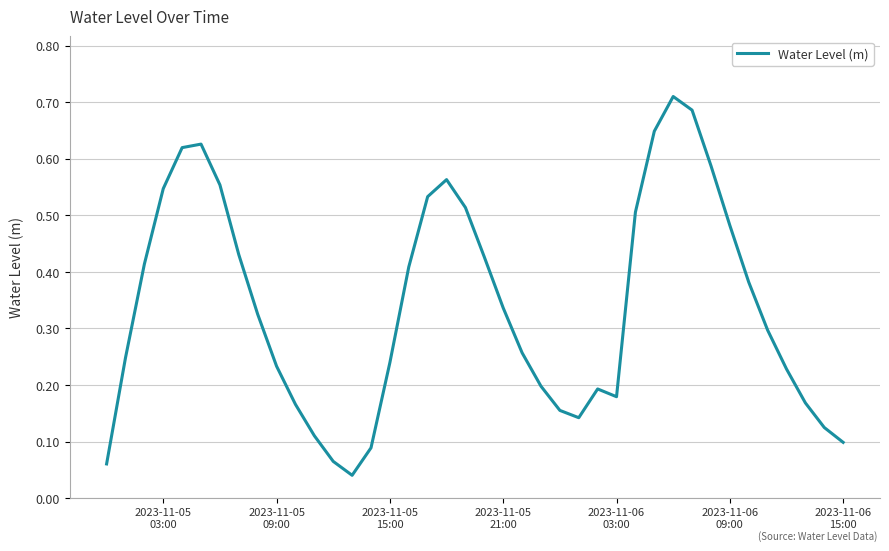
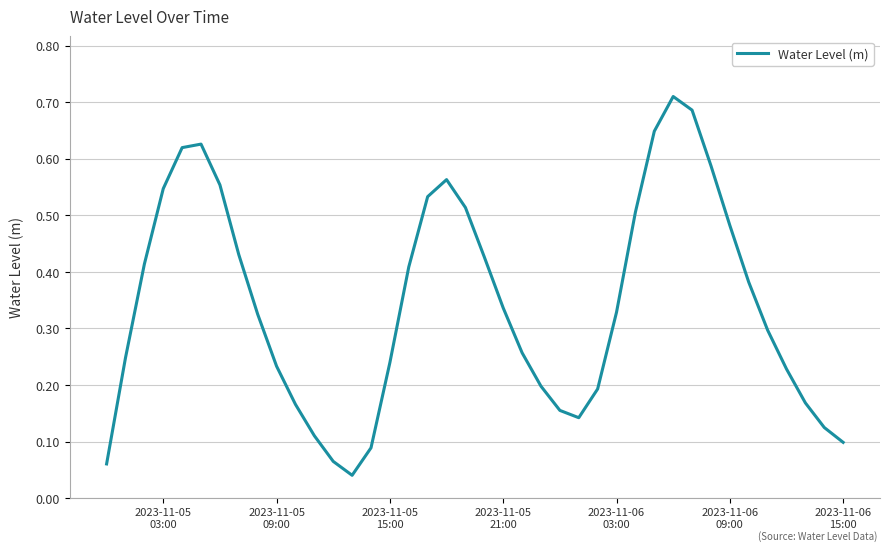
  {
    "2023-11-05 03:00": 0.55,
    "2023-11-05 09:00": 0.23,
    "2023-11-05 15:00": 0.24,
    "2023-11-05 21:00": 0.34,
-   "2023-11-06 03:00": 0.18,
+   "2023-11-06 03:00": 0.33,
    "2023-11-06 09:00": 0.48,
    "2023-11-06 15:00": 0.10
  }
